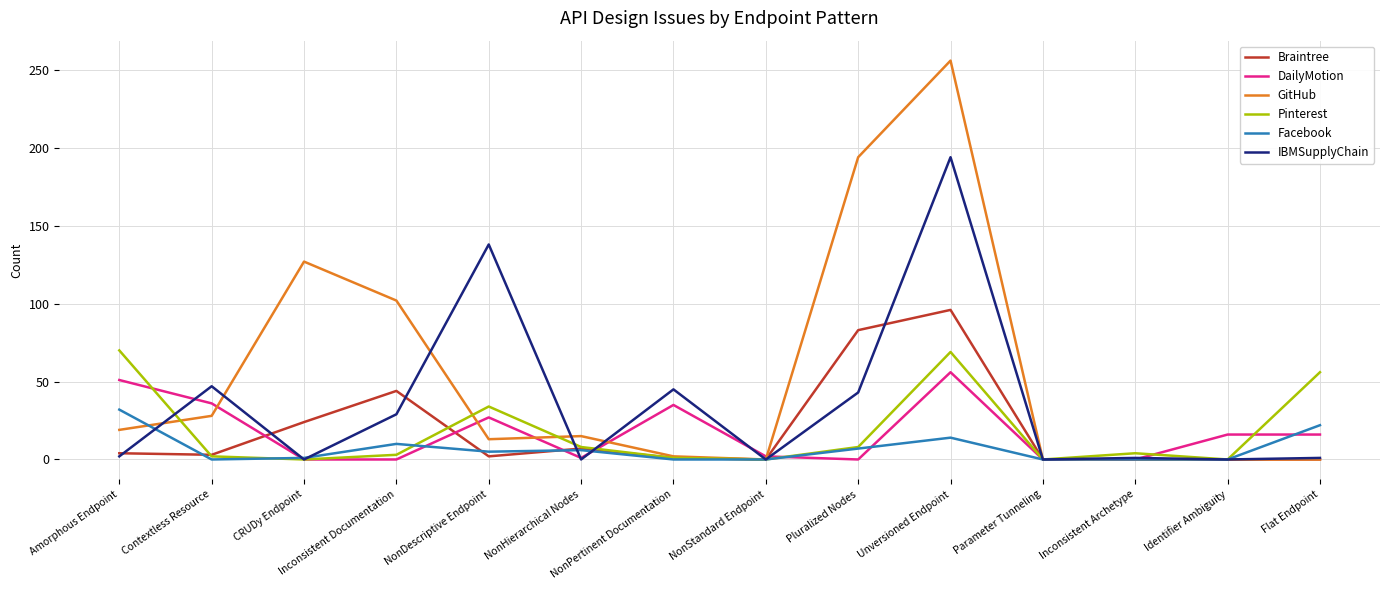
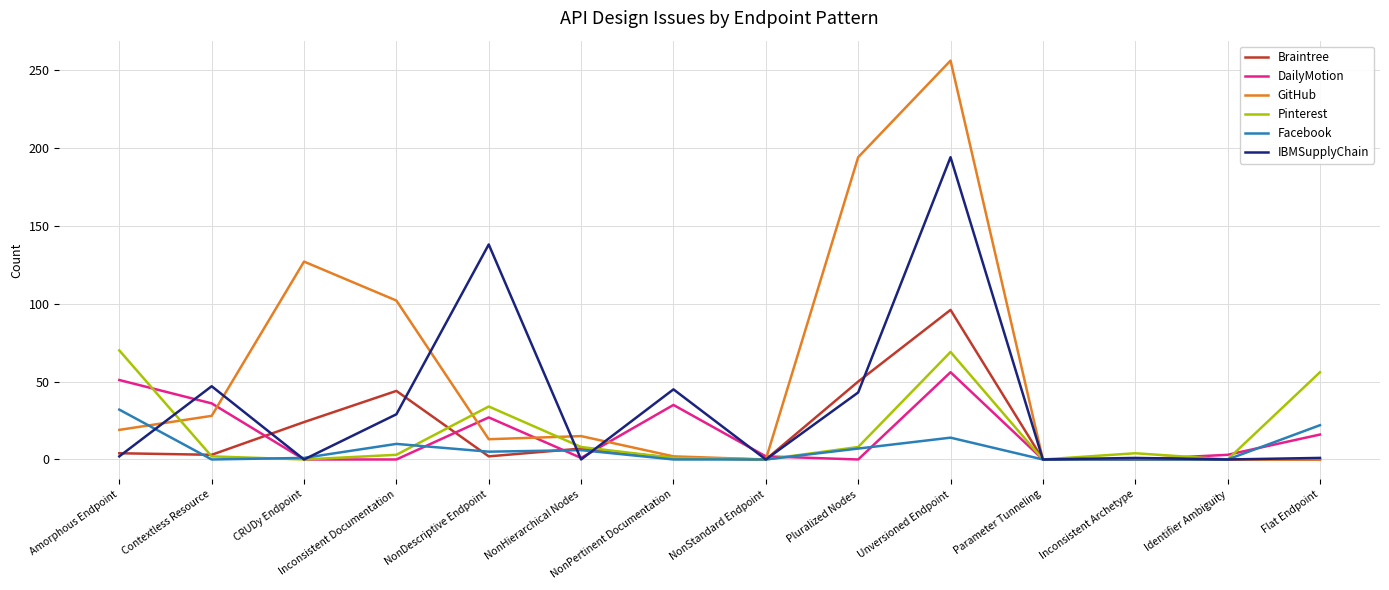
  {
    "Braintree": {
      "Amorphous Endpoint": 4,
      "CRUDy Endpoint": 24,
      "Inconsistent Documentation": 44,
      "NonDescriptive Endpoint": 2,
-     "Pluralized Nodes": 83,
+     "Pluralized Nodes": 50,
      "Unversioned Endpoint": 96
    },
    "DailyMotion": {
      "Amorphous Endpoint": 51,
      "Contextless Resource": 36,
      "Inconsistent Documentation": 0,
      "NonDescriptive Endpoint": 27,
      "NonPertinent Documentation": 35,
      "NonStandard Endpoint": 2,
      "Pluralized Nodes": 0,
      "Unversioned Endpoint": 56,
-     "Identifier Ambiguity": 16,
+     "Identifier Ambiguity": 3,
      "Flat Endpoint": 16
    },
    "GitHub": {
      "Amorphous Endpoint": 19,
      "Contextless Resource": 28,
      "CRUDy Endpoint": 127,
      "Inconsistent Documentation": 102,
      "NonDescriptive Endpoint": 13,
      "NonHierarchical Nodes": 15,
      "Pluralized Nodes": 194,
      "Unversioned Endpoint": 256
    },
    "Pinterest": {
      "Amorphous Endpoint": 70,
      "Inconsistent Documentation": 3,
      "NonDescriptive Endpoint": 34,
      "Unversioned Endpoint": 69,
      "Inconsistent Archetype": 4,
      "Flat Endpoint": 56
    },
    "Facebook": {
      "Amorphous Endpoint": 32,
      "Contextless Resource": 0,
      "Inconsistent Documentation": 10,
      "NonDescriptive Endpoint": 5,
      "Unversioned Endpoint": 14,
      "Flat Endpoint": 22
    },
    "IBMSupplyChain": {
      "Amorphous Endpoint": 2,
      "Contextless Resource": 47,
      "Inconsistent Documentation": 29,
      "NonDescriptive Endpoint": 138,
      "NonPertinent Documentation": 45,
      "Pluralized Nodes": 43,
      "Unversioned Endpoint": 194
    }
  }
